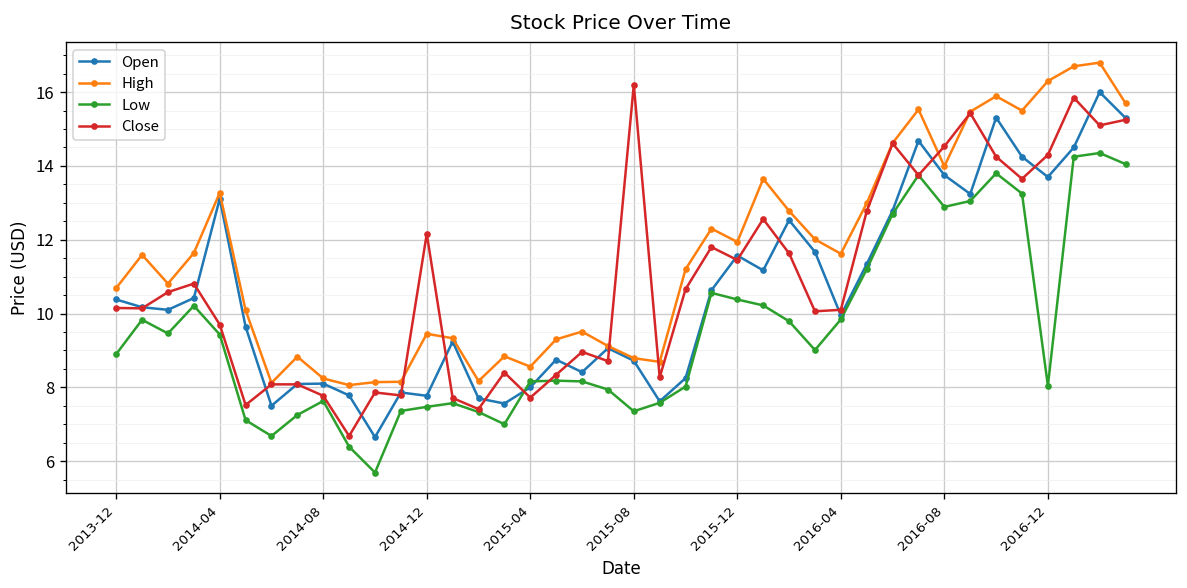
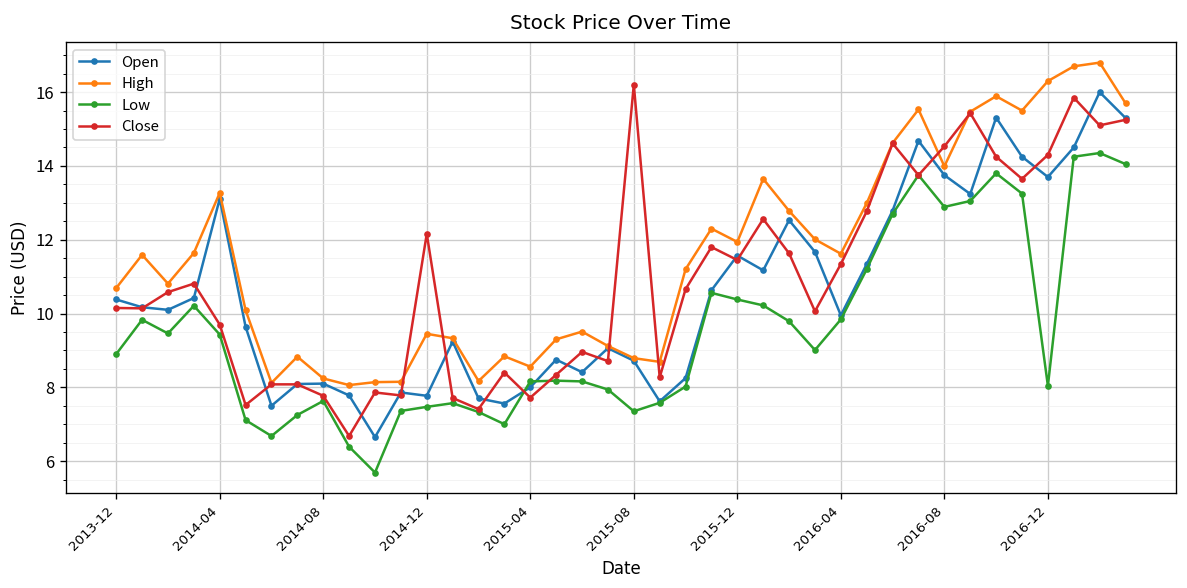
  {
    "Open": {
      "2013-12": 10.4,
      "2014-04": 13.1,
      "2014-08": 8.1,
      "2014-12": 7.8,
      "2015-04": 8.0,
      "2015-12": 11.6,
      "2016-04": 10.0,
      "2016-08": 13.8,
      "2016-12": 13.7
    },
    "High": {
      "2013-12": 10.7,
      "2014-04": 13.3,
      "2014-08": 8.2,
      "2014-12": 9.5,
      "2015-04": 8.6,
      "2015-12": 11.9,
      "2016-04": 11.6,
      "2016-08": 14.0,
      "2016-12": 16.3
    },
    "Low": {
      "2013-12": 8.9,
      "2014-04": 9.4,
      "2014-08": 7.6,
      "2014-12": 7.5,
      "2015-04": 8.2,
      "2015-08": 7.4,
      "2015-12": 10.4,
      "2016-04": 9.8,
      "2016-08": 12.9,
      "2016-12": 8.0
    },
    "Close": {
      "2013-12": 10.2,
      "2014-04": 9.7,
      "2014-08": 7.8,
      "2014-12": 12.2,
      "2015-04": 7.7,
      "2015-08": 16.2,
      "2015-12": 11.5,
-     "2016-04": 10.1,
+     "2016-04": 11.3,
      "2016-08": 14.5,
      "2016-12": 14.3
    }
  }
